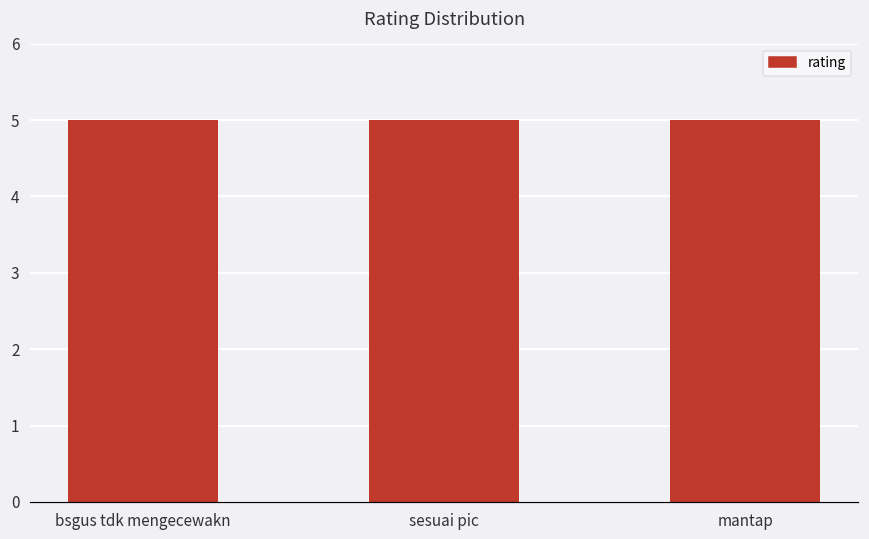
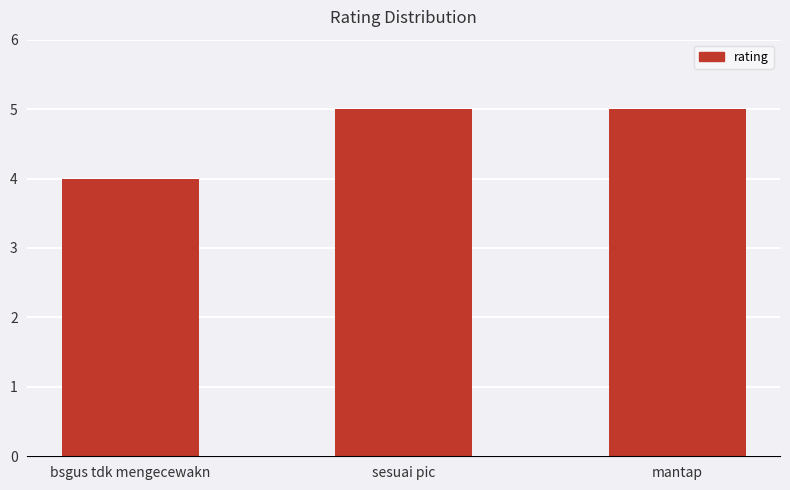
  {
-   "bsgus tdk mengecewakn": 5,
+   "bsgus tdk mengecewakn": 4,
    "sesuai pic": 5,
    "mantap": 5
  }
